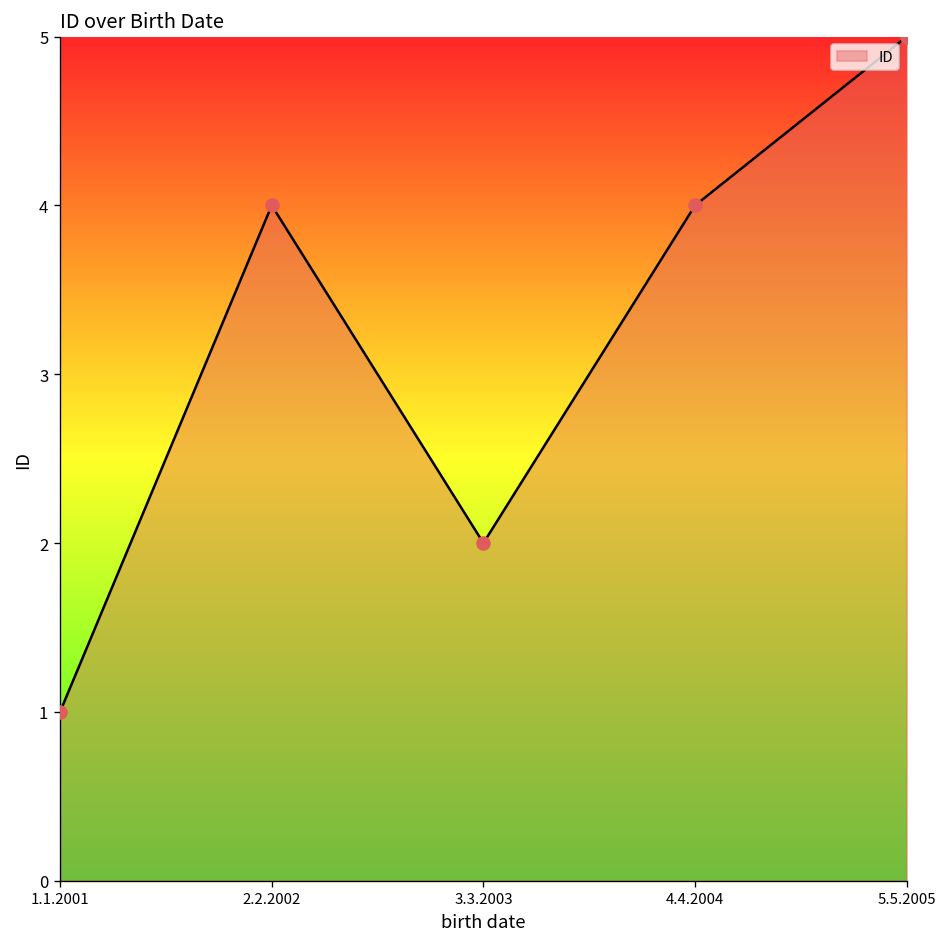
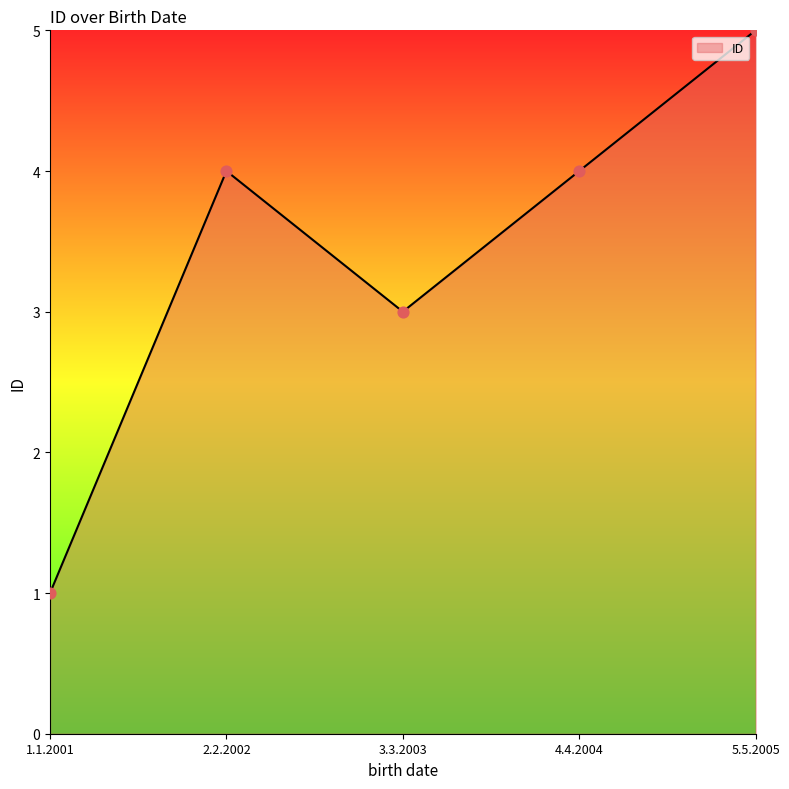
  {
    "1.1.2001": 1,
    "2.2.2002": 4,
-   "3.3.2003": 2,
+   "3.3.2003": 3,
    "4.4.2004": 4,
    "5.5.2005": 5
  }
